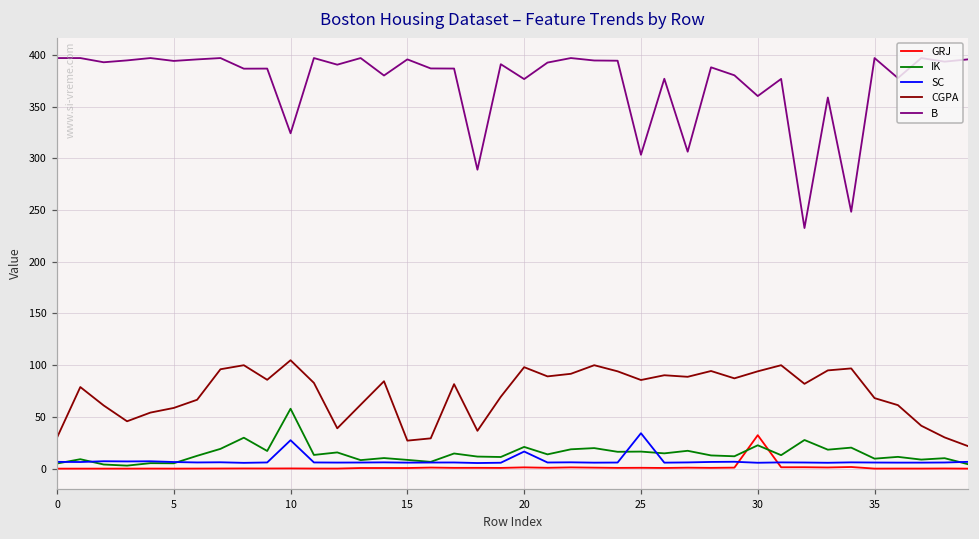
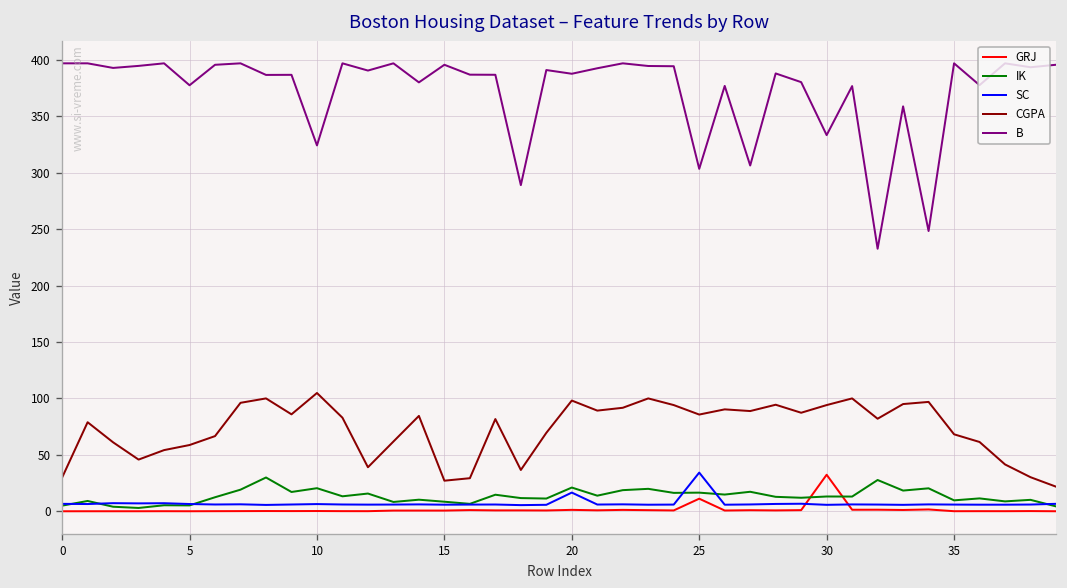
  {
    "GRJ": {
      "0": 0,
      "5": 0,
      "10": 0,
      "15": 0,
      "20": 0,
-     "25": 0,
+     "25": 10,
      "30": 30,
      "35": 0
    },
    "IK": {
-     "10": 60,
+     "10": 20,
      "20": 20,
      "25": 20,
-     "30": 20,
+     "30": 10,
      "35": 10
    },
    "SC": {
-     "10": 30,
+     "10": 10,
      "20": 20,
      "25": 30,
      "30": 10,
      "35": 10
    },
    "CGPA": {
      "0": 30,
      "5": 60,
      "10": 100,
      "15": 30,
      "20": 100,
      "25": 90,
      "30": 90,
      "35": 70
    },
    "B": {
      "0": 400,
-     "5": 390,
+     "5": 380,
      "10": 320,
      "15": 400,
-     "20": 380,
+     "20": 390,
      "25": 300,
-     "30": 360,
+     "30": 330,
      "35": 400
    }
  }
